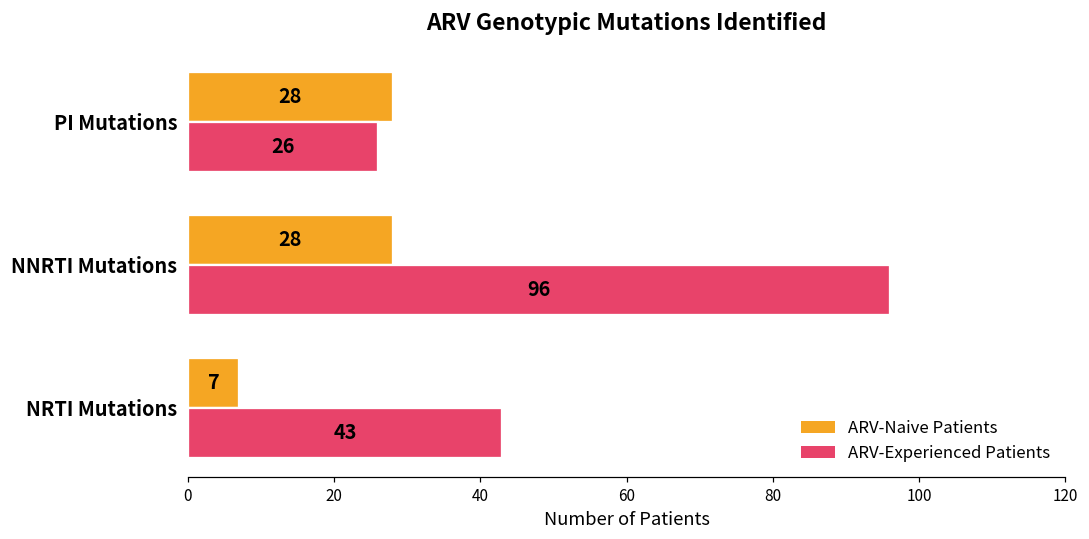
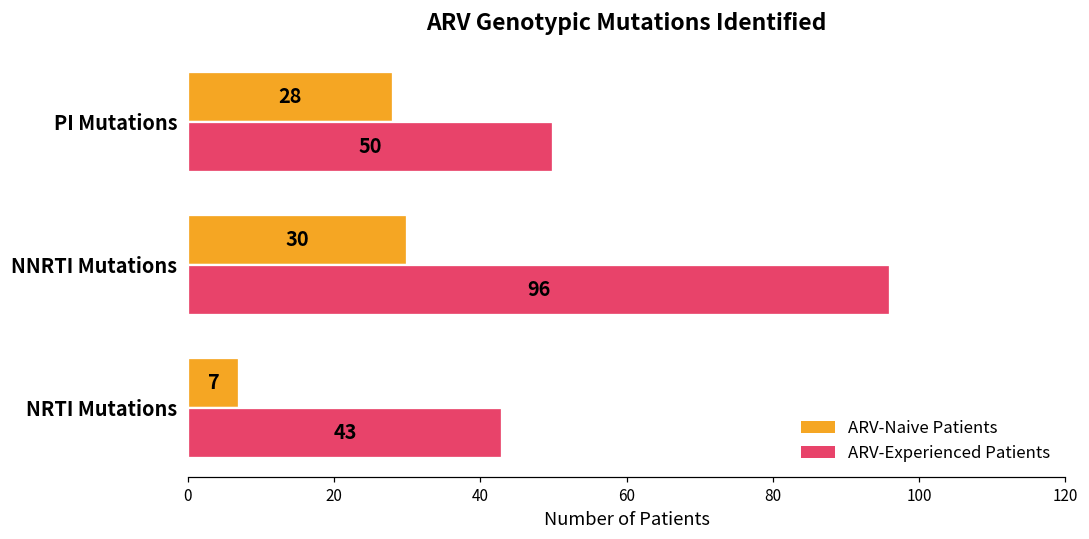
  {
    "ARV-Naive Patients": {
      "PI Mutations": 28,
-     "NNRTI Mutations": 28,
+     "NNRTI Mutations": 30,
      "NRTI Mutations": 7
    },
    "ARV-Experienced Patients": {
-     "PI Mutations": 26,
+     "PI Mutations": 50,
      "NNRTI Mutations": 96,
      "NRTI Mutations": 43
    }
  }
